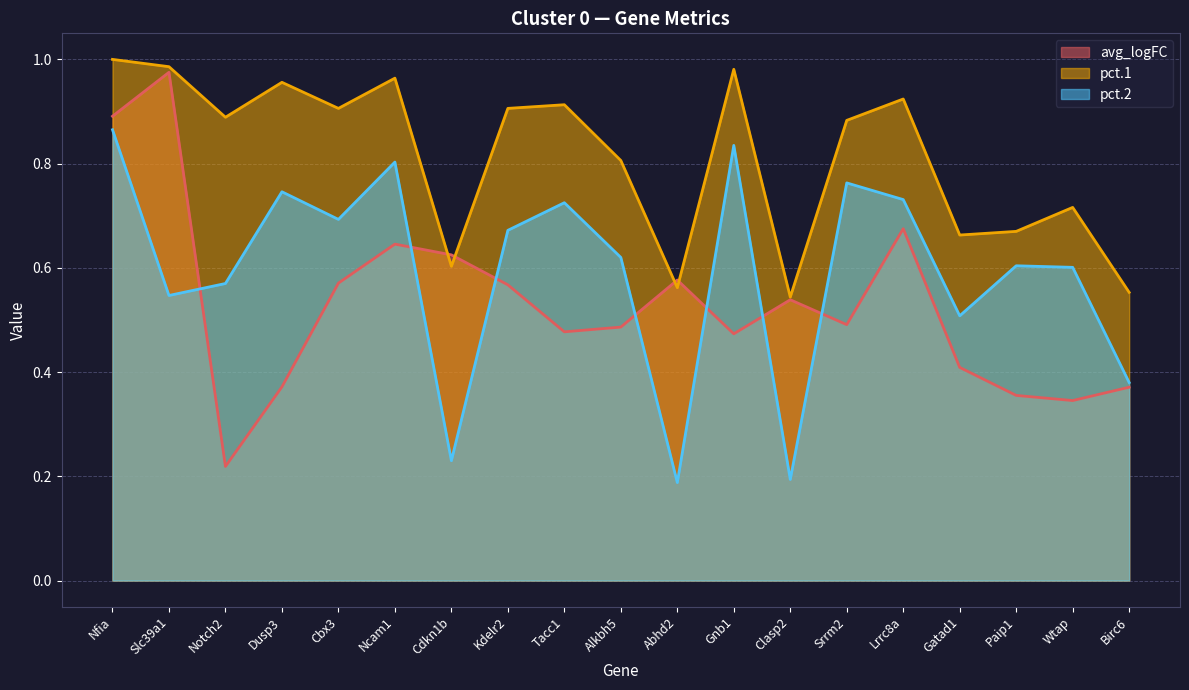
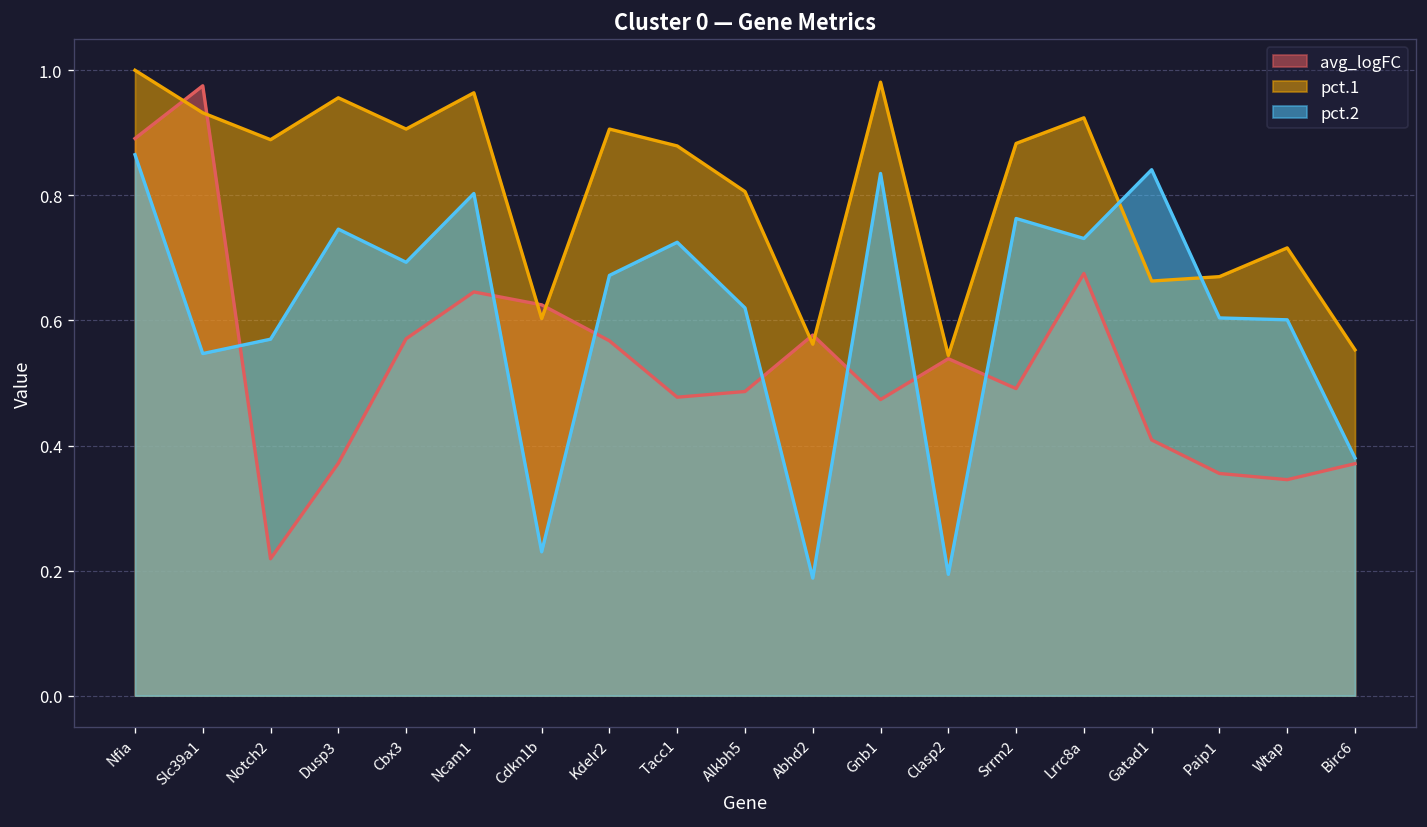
  {
    "avg_logFC": {
      "Nfia": 0.89,
      "Slc39a1": 0.98,
      "Notch2": 0.22,
      "Dusp3": 0.37,
      "Cbx3": 0.57,
      "Ncam1": 0.65,
      "Cdkn1b": 0.62,
      "Kdelr2": 0.57,
      "Tacc1": 0.48,
      "Alkbh5": 0.49,
      "Abhd2": 0.58,
      "Gnb1": 0.47,
      "Clasp2": 0.54,
      "Srrm2": 0.49,
      "Lrrc8a": 0.68,
      "Gatad1": 0.41,
      "Paip1": 0.36,
      "Wtap": 0.35,
      "Birc6": 0.37
    },
    "pct.1": {
      "Nfia": 1.00,
-     "Slc39a1": 0.99,
+     "Slc39a1": 0.93,
      "Notch2": 0.89,
      "Dusp3": 0.96,
      "Cbx3": 0.91,
      "Ncam1": 0.96,
      "Cdkn1b": 0.60,
      "Kdelr2": 0.91,
-     "Tacc1": 0.91,
+     "Tacc1": 0.88,
      "Alkbh5": 0.81,
      "Abhd2": 0.56,
      "Gnb1": 0.98,
      "Clasp2": 0.54,
      "Srrm2": 0.88,
      "Lrrc8a": 0.92,
      "Gatad1": 0.66,
      "Paip1": 0.67,
      "Wtap": 0.72,
      "Birc6": 0.55
    },
    "pct.2": {
      "Nfia": 0.87,
      "Slc39a1": 0.55,
      "Notch2": 0.57,
      "Dusp3": 0.75,
      "Cbx3": 0.69,
      "Ncam1": 0.80,
      "Cdkn1b": 0.23,
      "Kdelr2": 0.67,
      "Tacc1": 0.73,
      "Alkbh5": 0.62,
      "Abhd2": 0.19,
      "Gnb1": 0.84,
      "Clasp2": 0.19,
      "Srrm2": 0.76,
      "Lrrc8a": 0.73,
-     "Gatad1": 0.51,
+     "Gatad1": 0.84,
      "Paip1": 0.60,
      "Wtap": 0.60,
      "Birc6": 0.38
    }
  }
